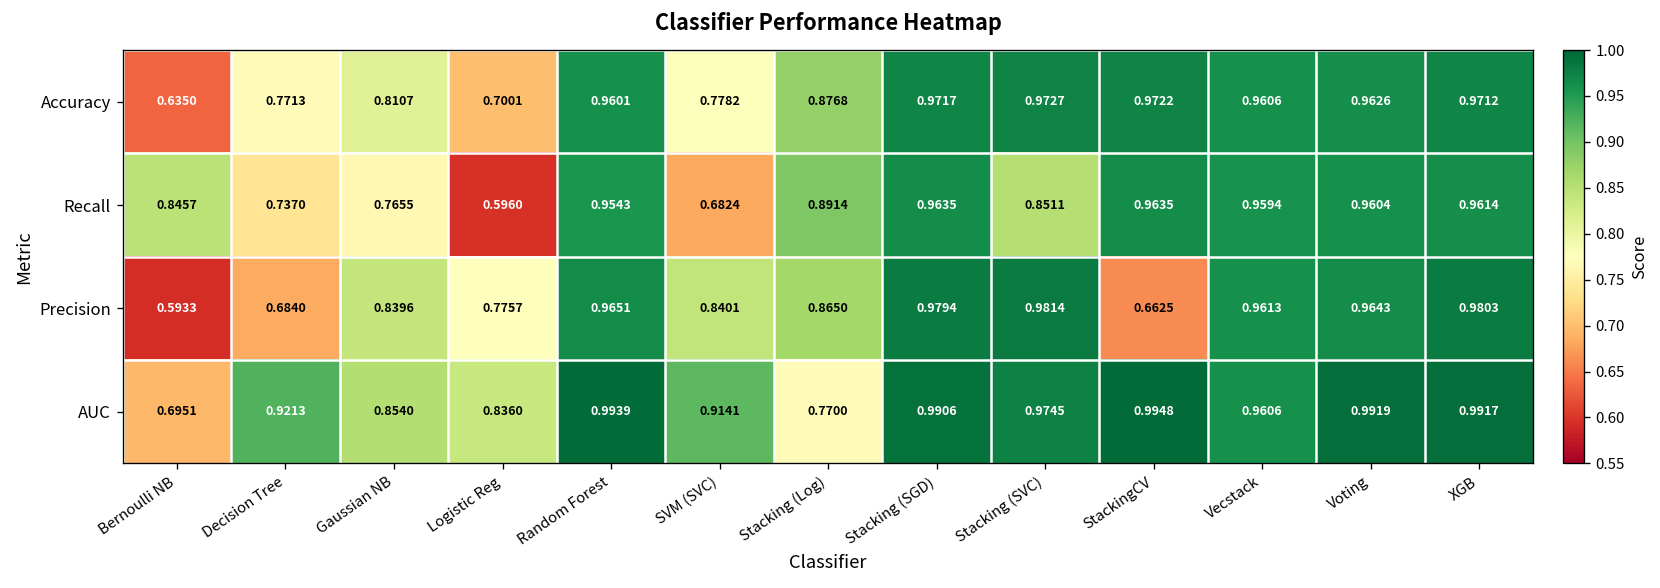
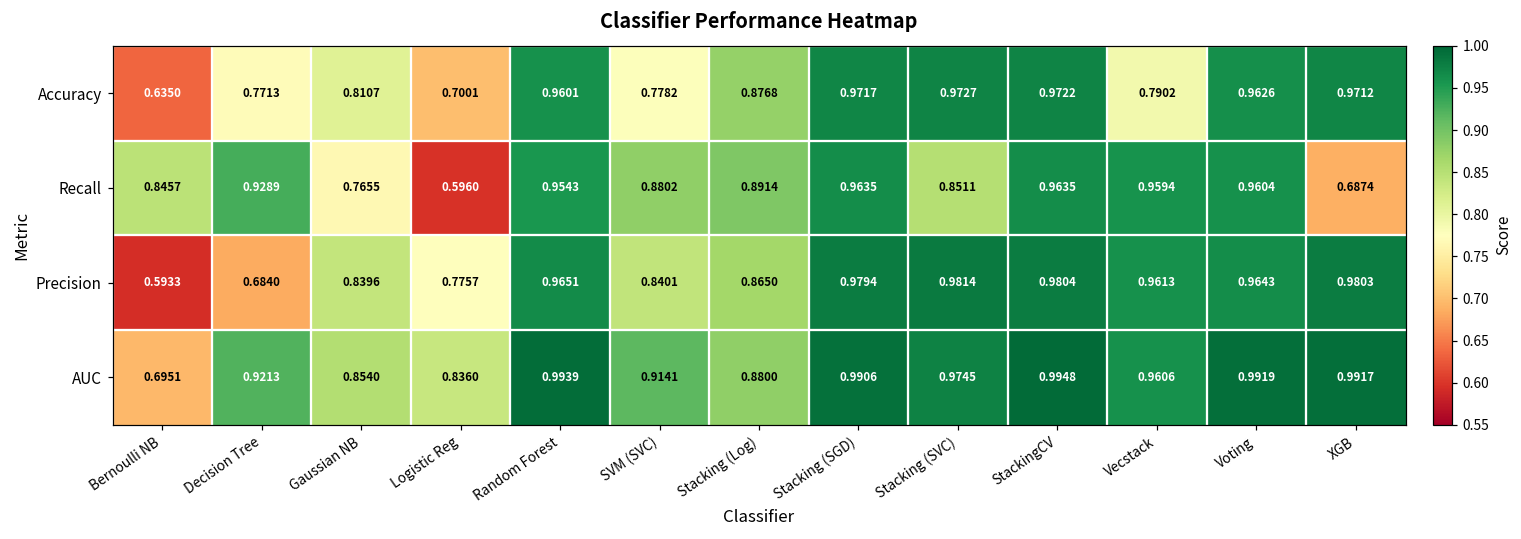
  {
    "Accuracy": {
      "Bernoulli NB": 0.6350,
      "Decision Tree": 0.7713,
      "Gaussian NB": 0.8107,
      "Logistic Reg": 0.7001,
      "Random Forest": 0.9601,
      "SVM (SVC)": 0.7782,
      "Stacking (Log)": 0.8768,
      "Stacking (SGD)": 0.9717,
      "Stacking (SVC)": 0.9727,
      "StackingCV": 0.9722,
-     "Vecstack": 0.9606,
+     "Vecstack": 0.7902,
      "Voting": 0.9626,
      "XGB": 0.9712
    },
    "Recall": {
      "Bernoulli NB": 0.8457,
-     "Decision Tree": 0.7370,
+     "Decision Tree": 0.9289,
      "Gaussian NB": 0.7655,
      "Logistic Reg": 0.5960,
      "Random Forest": 0.9543,
-     "SVM (SVC)": 0.6824,
+     "SVM (SVC)": 0.8802,
      "Stacking (Log)": 0.8914,
      "Stacking (SGD)": 0.9635,
      "Stacking (SVC)": 0.8511,
      "StackingCV": 0.9635,
      "Vecstack": 0.9594,
      "Voting": 0.9604,
-     "XGB": 0.9614
+     "XGB": 0.6874
    },
    "Precision": {
      "Bernoulli NB": 0.5933,
      "Decision Tree": 0.6840,
      "Gaussian NB": 0.8396,
      "Logistic Reg": 0.7757,
      "Random Forest": 0.9651,
      "SVM (SVC)": 0.8401,
      "Stacking (Log)": 0.8650,
      "Stacking (SGD)": 0.9794,
      "Stacking (SVC)": 0.9814,
-     "StackingCV": 0.6625,
+     "StackingCV": 0.9804,
      "Vecstack": 0.9613,
      "Voting": 0.9643,
      "XGB": 0.9803
    },
    "AUC": {
      "Bernoulli NB": 0.6951,
      "Decision Tree": 0.9213,
      "Gaussian NB": 0.8540,
      "Logistic Reg": 0.8360,
      "Random Forest": 0.9939,
      "SVM (SVC)": 0.9141,
-     "Stacking (Log)": 0.7700,
+     "Stacking (Log)": 0.8800,
      "Stacking (SGD)": 0.9906,
      "Stacking (SVC)": 0.9745,
      "StackingCV": 0.9948,
      "Vecstack": 0.9606,
      "Voting": 0.9919,
      "XGB": 0.9917
    }
  }
